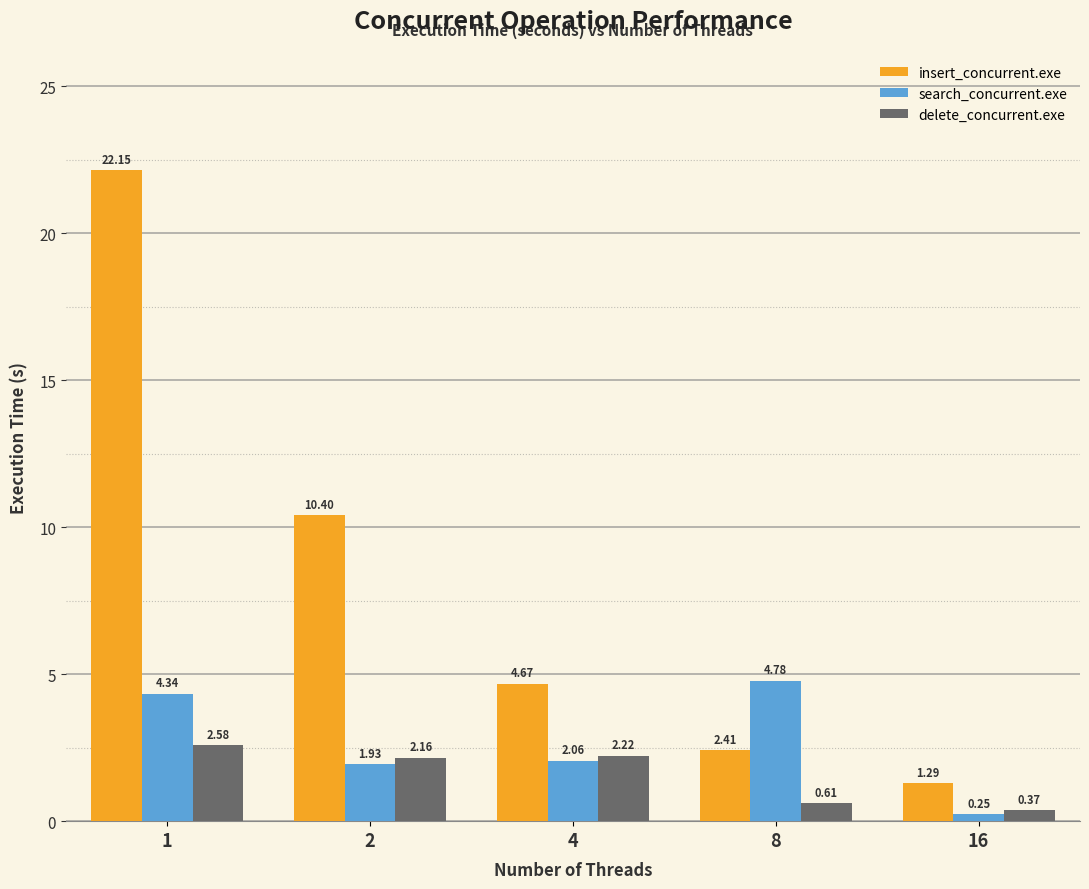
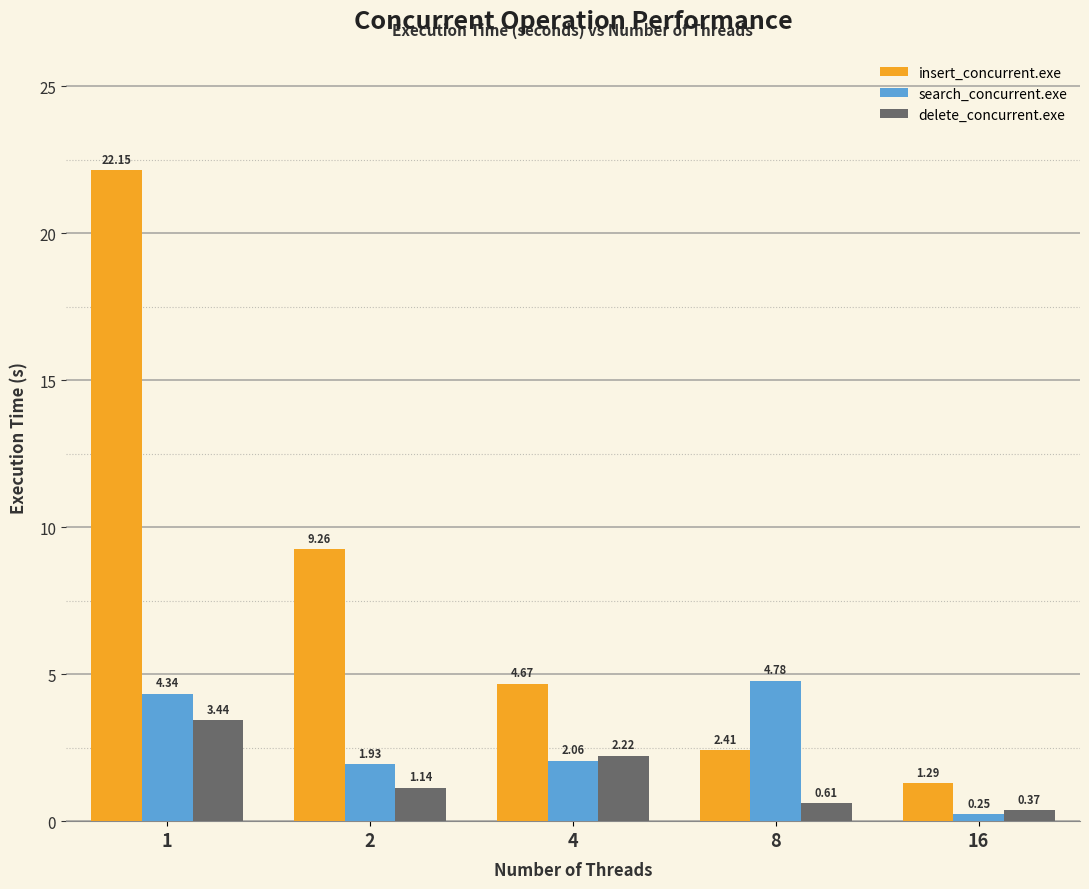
  {
    "insert_concurrent.exe": {
      "1": 22.15,
-     "2": 10.40,
+     "2": 9.26,
      "4": 4.67,
      "8": 2.41,
      "16": 1.29
    },
    "search_concurrent.exe": {
      "1": 4.34,
      "2": 1.93,
      "4": 2.06,
      "8": 4.78,
      "16": 0.25
    },
    "delete_concurrent.exe": {
-     "1": 2.58,
-     "2": 2.16,
+     "1": 3.44,
+     "2": 1.14,
      "4": 2.22,
      "8": 0.61,
      "16": 0.37
    }
  }
